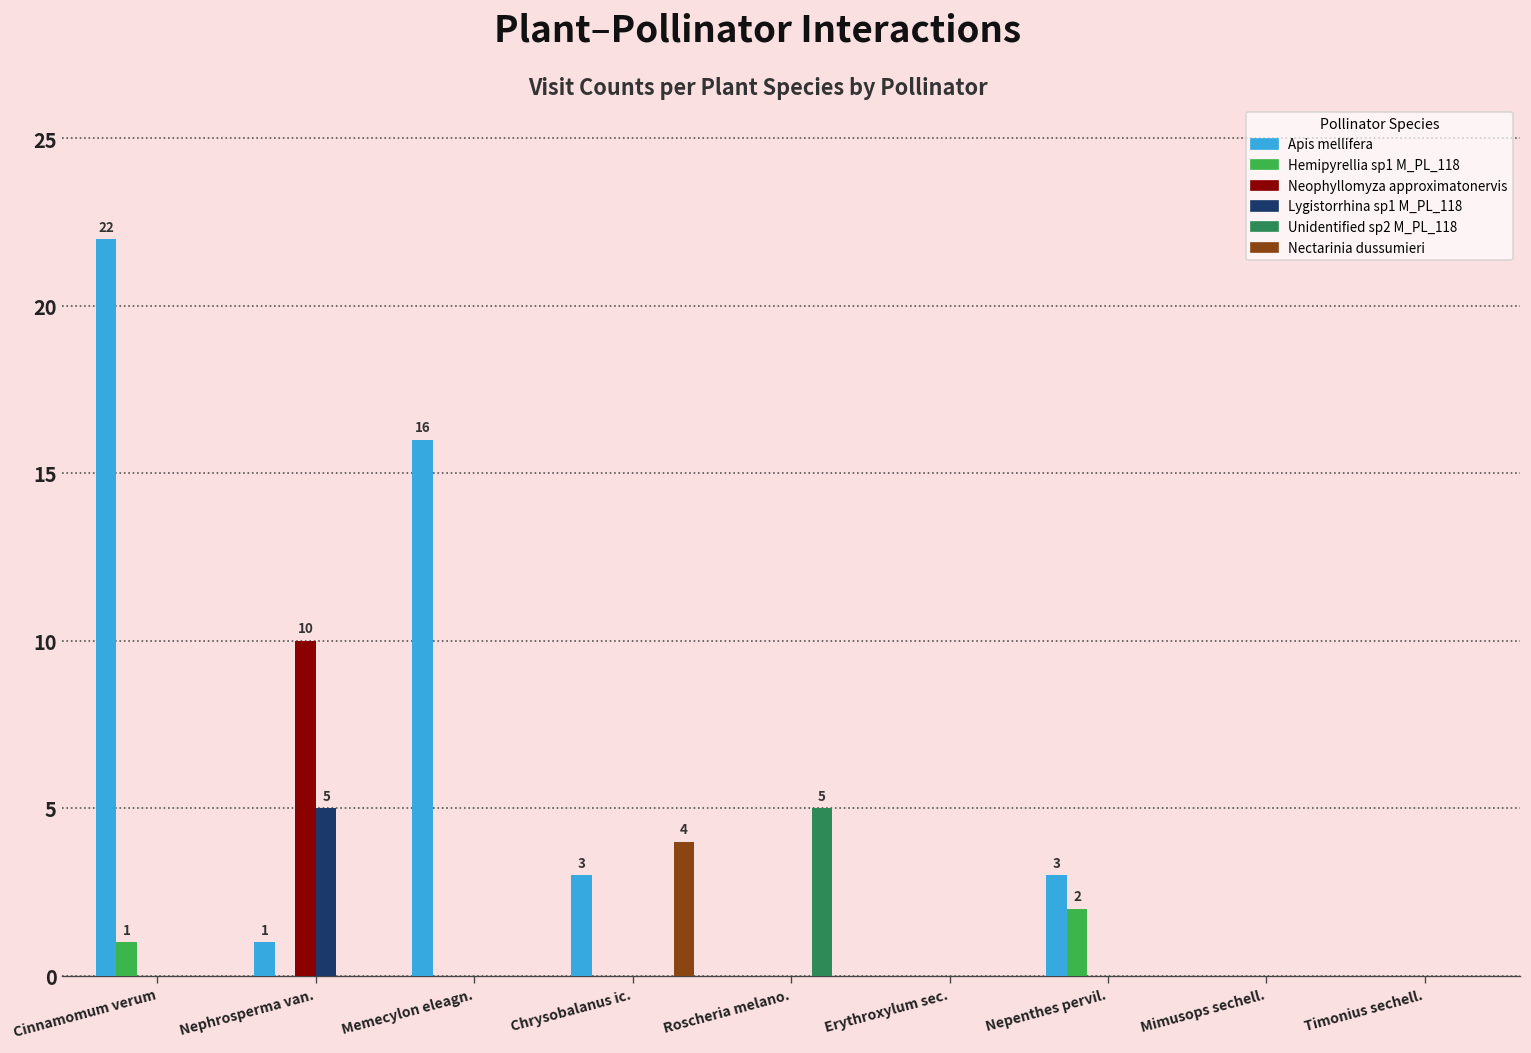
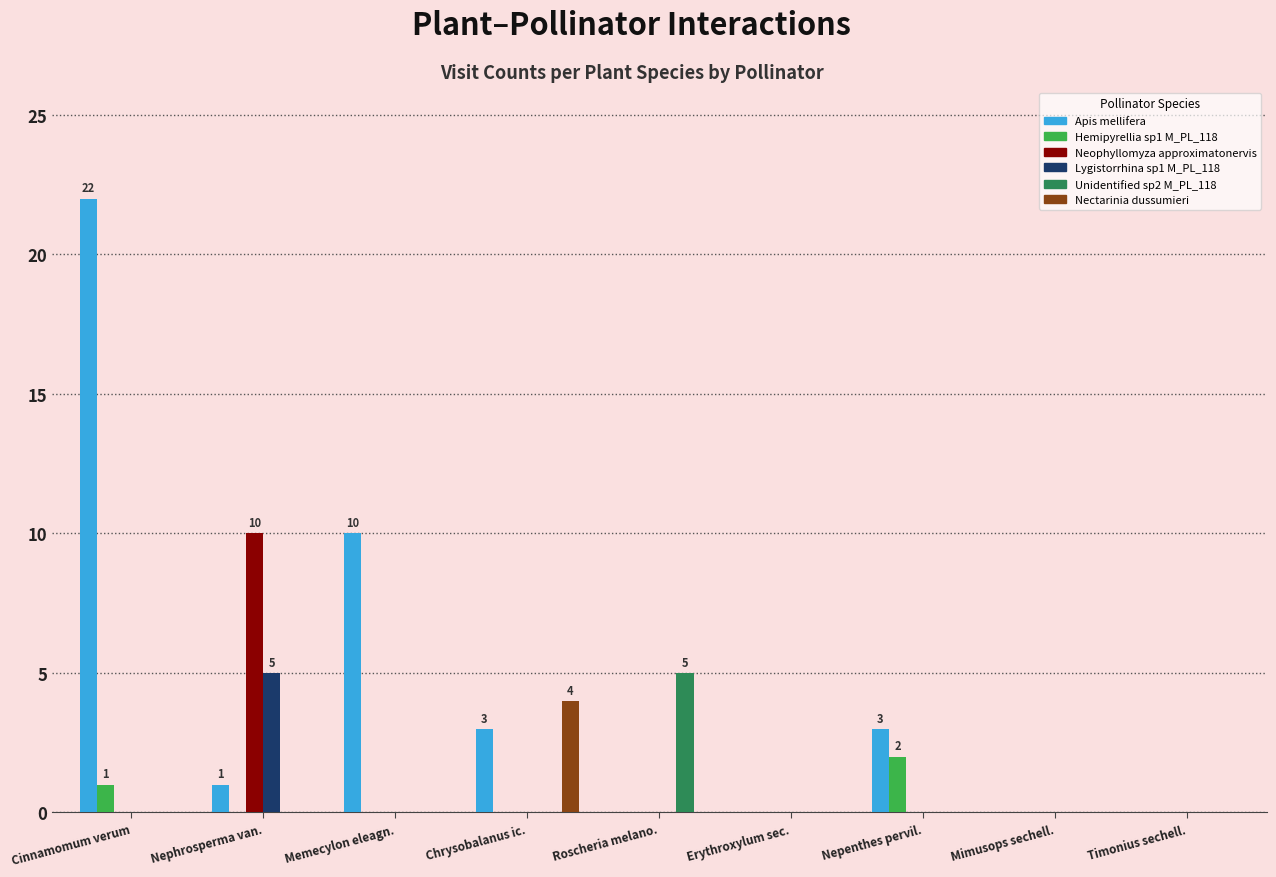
  {
    "Apis mellifera": {
      "Cinnamomum verum": 22,
      "Nephrosperma van.": 1,
-     "Memecylon eleagn.": 16,
+     "Memecylon eleagn.": 10,
      "Chrysobalanus ic.": 3,
      "Nepenthes pervil.": 3
    },
    "Neophyllomyza approximatonervis": {
      "Nephrosperma van.": 10
    },
    "Lygistorrhina sp1 M_PL_118": {
      "Nephrosperma van.": 5
    },
    "Nectarinia dussumieri": {
      "Chrysobalanus ic.": 4
    }
  }
